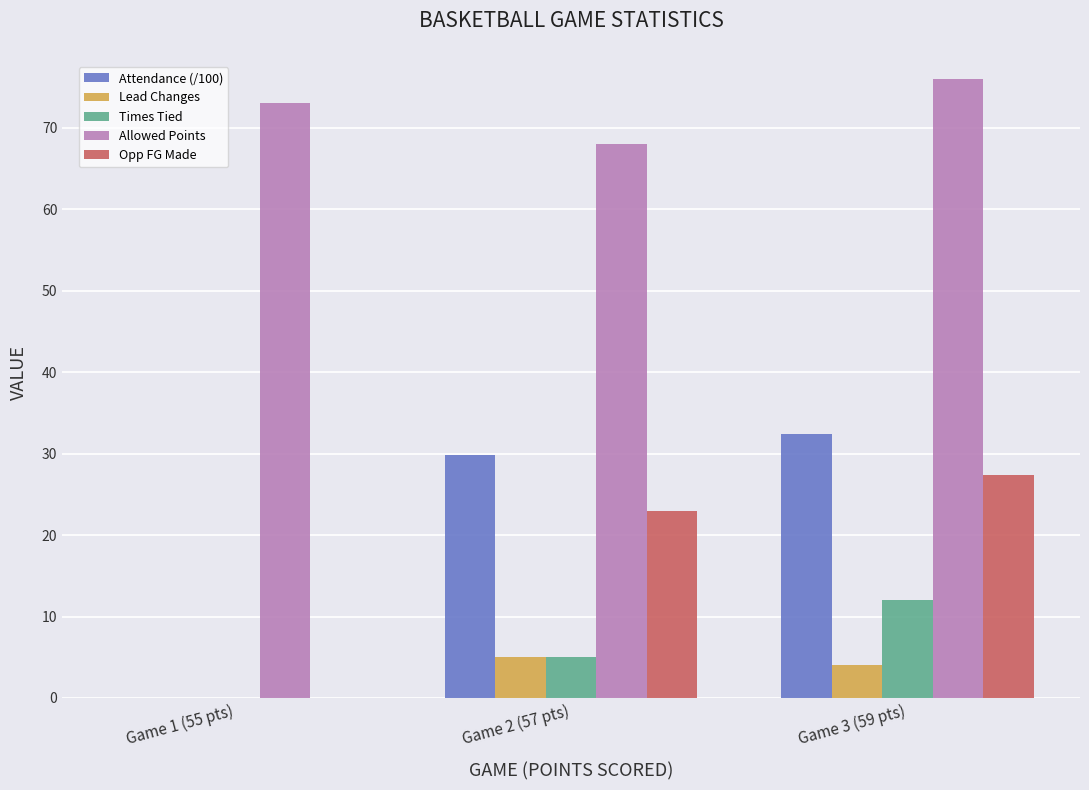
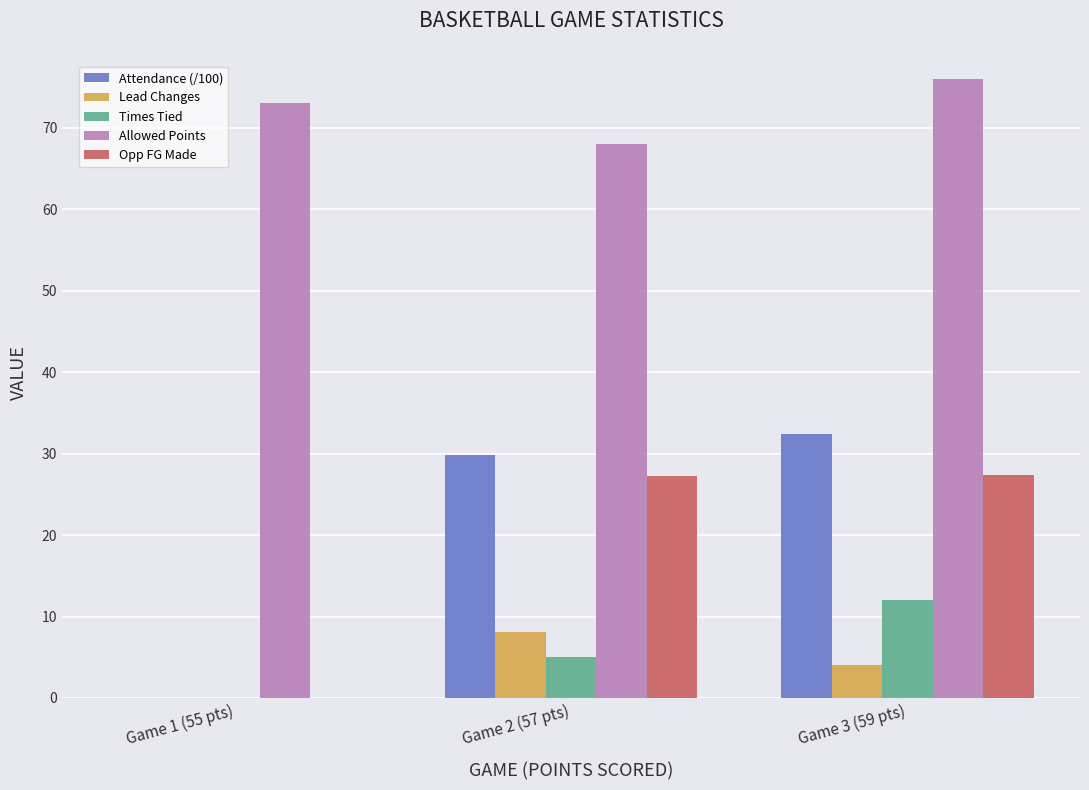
  {
    "Attendance (/100)": {
      "Game 1 (55 pts)": 0,
      "Game 2 (57 pts)": 30,
      "Game 3 (59 pts)": 32
    },
    "Lead Changes": {
      "Game 1 (55 pts)": 0,
-     "Game 2 (57 pts)": 5,
+     "Game 2 (57 pts)": 8,
      "Game 3 (59 pts)": 4
    },
    "Times Tied": {
      "Game 1 (55 pts)": 0,
      "Game 2 (57 pts)": 5,
      "Game 3 (59 pts)": 12
    },
    "Allowed Points": {
      "Game 1 (55 pts)": 73,
      "Game 2 (57 pts)": 68,
      "Game 3 (59 pts)": 76
    },
    "Opp FG Made": {
      "Game 1 (55 pts)": 0,
-     "Game 2 (57 pts)": 23,
+     "Game 2 (57 pts)": 27,
      "Game 3 (59 pts)": 27
    }
  }
